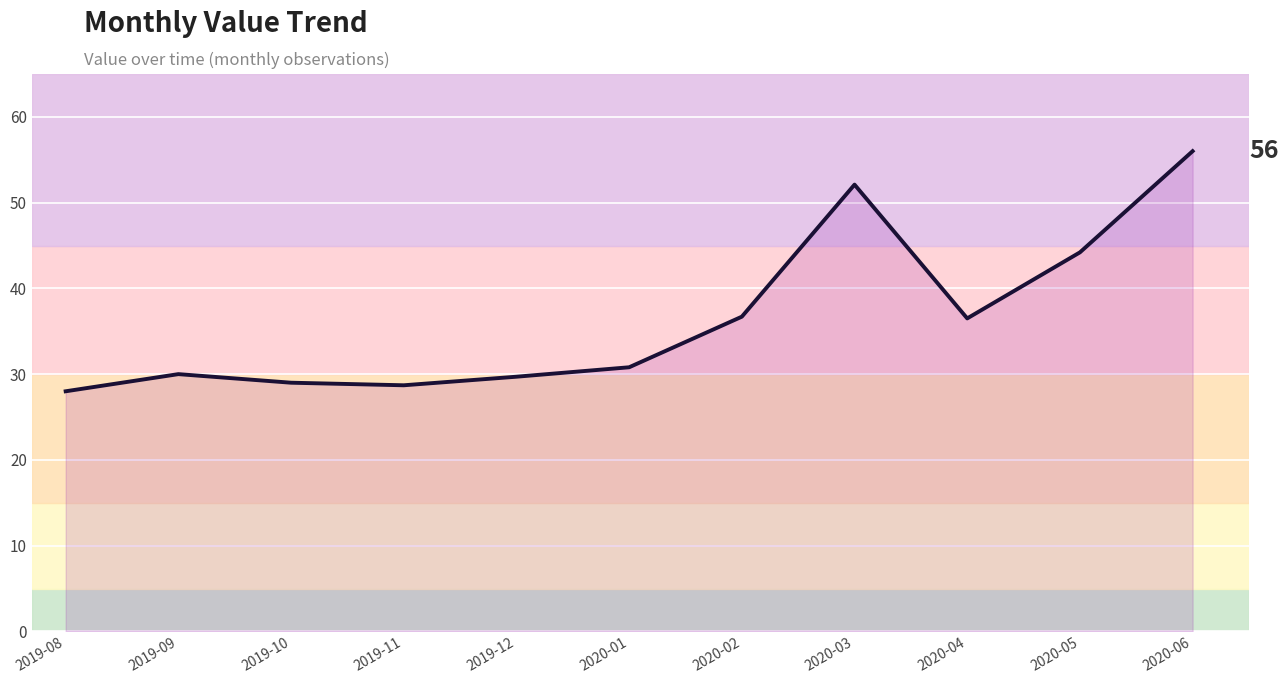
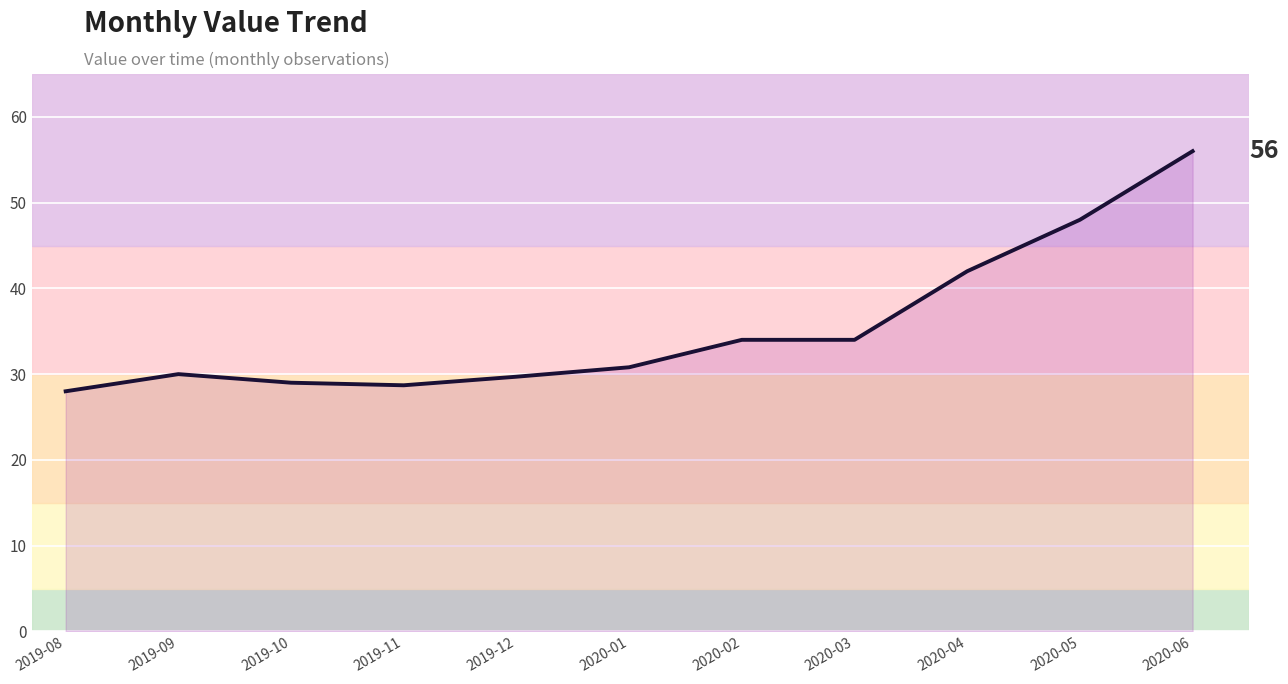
  {
    "2019-08": 28,
    "2019-09": 30,
    "2019-10": 29,
    "2019-11": 29,
    "2019-12": 30,
    "2020-01": 31,
-   "2020-02": 37,
-   "2020-03": 52,
-   "2020-04": 37,
-   "2020-05": 44,
+   "2020-02": 34,
+   "2020-03": 34,
+   "2020-04": 42,
+   "2020-05": 48,
    "2020-06": 56
  }
